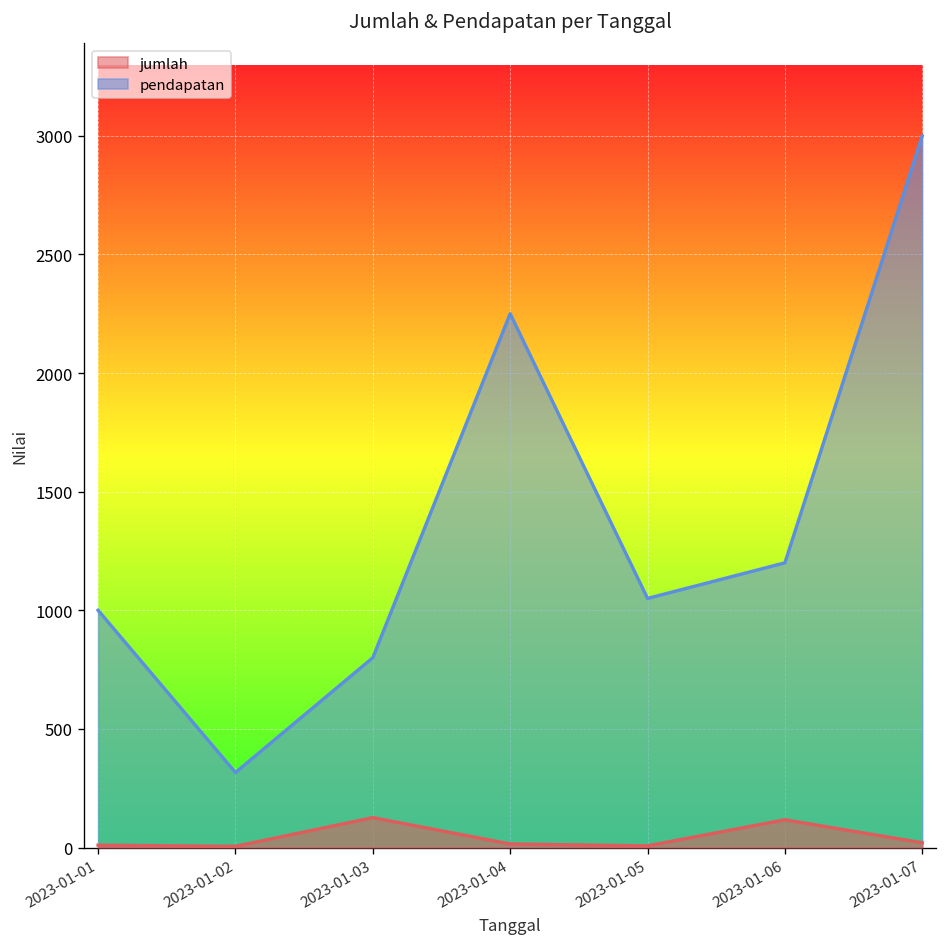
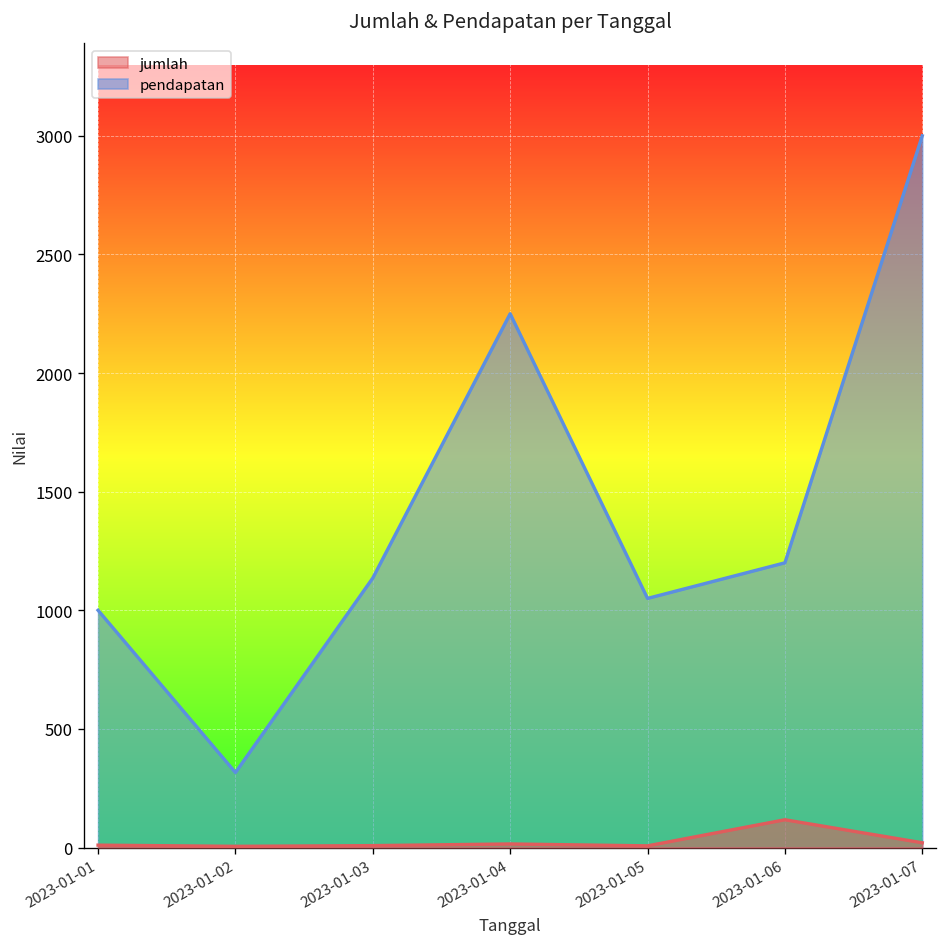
  {
    "pendapatan": {
      "2023-01-01": 1000,
      "2023-01-02": 320,
-     "2023-01-03": 800,
+     "2023-01-03": 1140,
      "2023-01-04": 2250,
      "2023-01-05": 1050,
      "2023-01-06": 1200,
      "2023-01-07": 3000
    },
    "jumlah": {
      "2023-01-01": 10,
      "2023-01-02": 10,
-     "2023-01-03": 130,
+     "2023-01-03": 10,
      "2023-01-04": 20,
      "2023-01-05": 10,
      "2023-01-06": 120,
      "2023-01-07": 20
    }
  }
